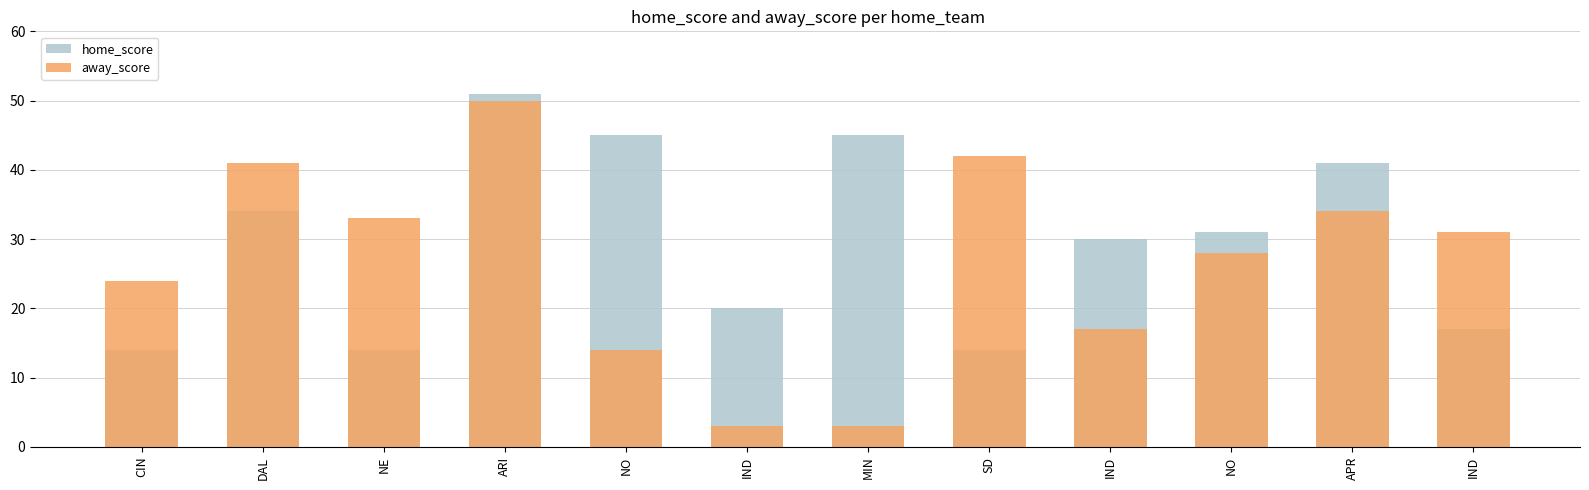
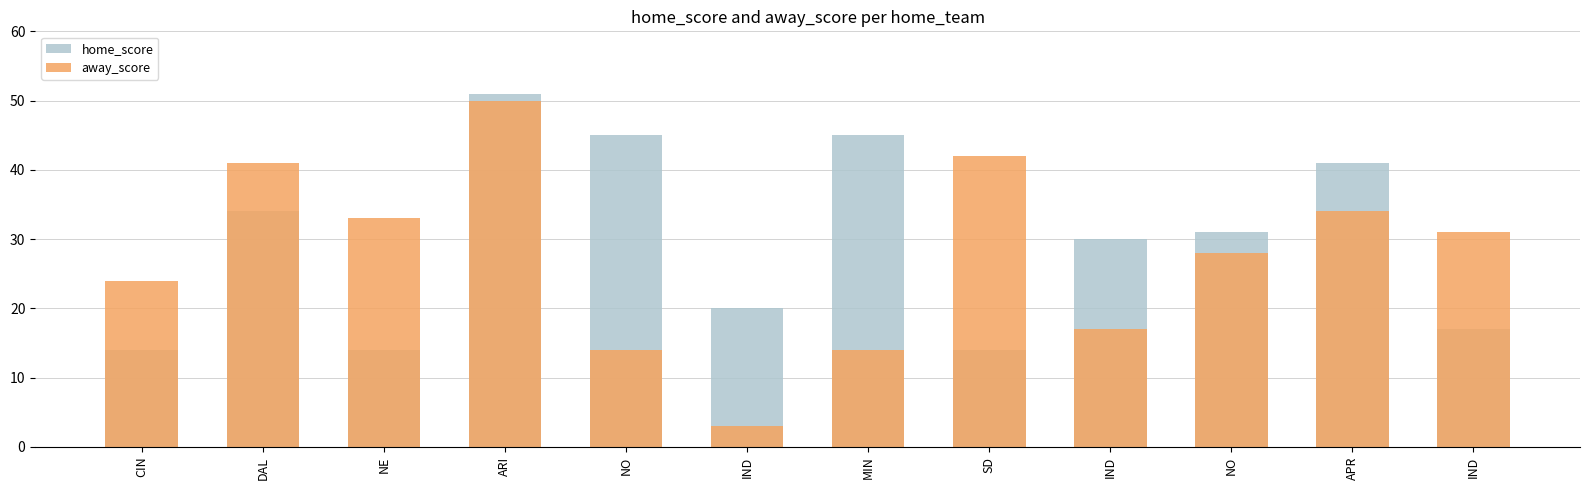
  {
    "home_score": {
      "ARI": 51,
      "MIN": 45,
      "APR": 41
    },
    "away_score": {
      "CIN": 24,
      "DAL": 41,
      "NE": 33,
-     "MIN": 3,
+     "MIN": 14,
      "SD": 42
    }
  }
